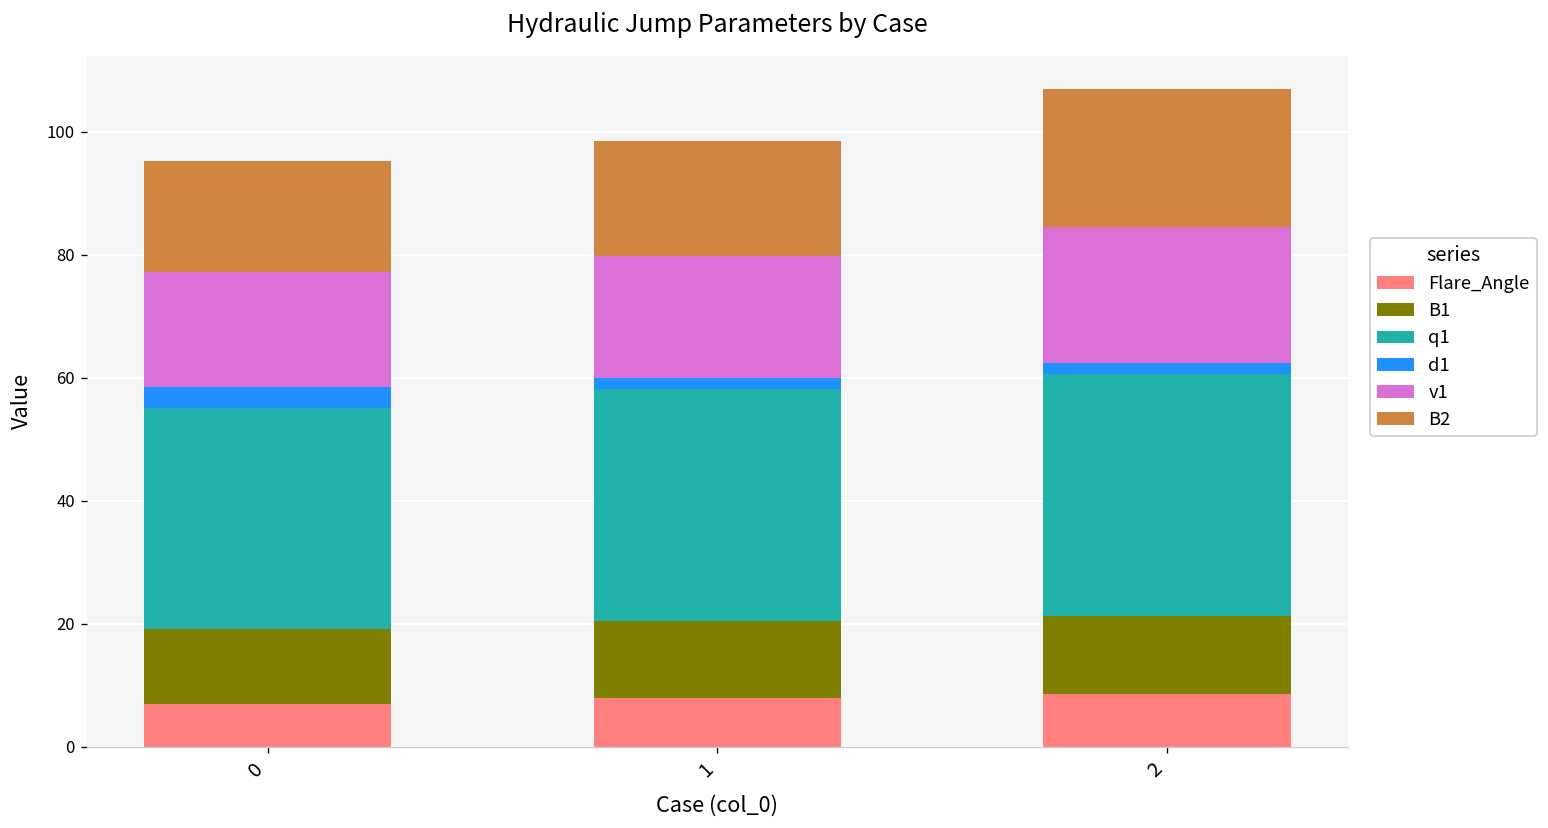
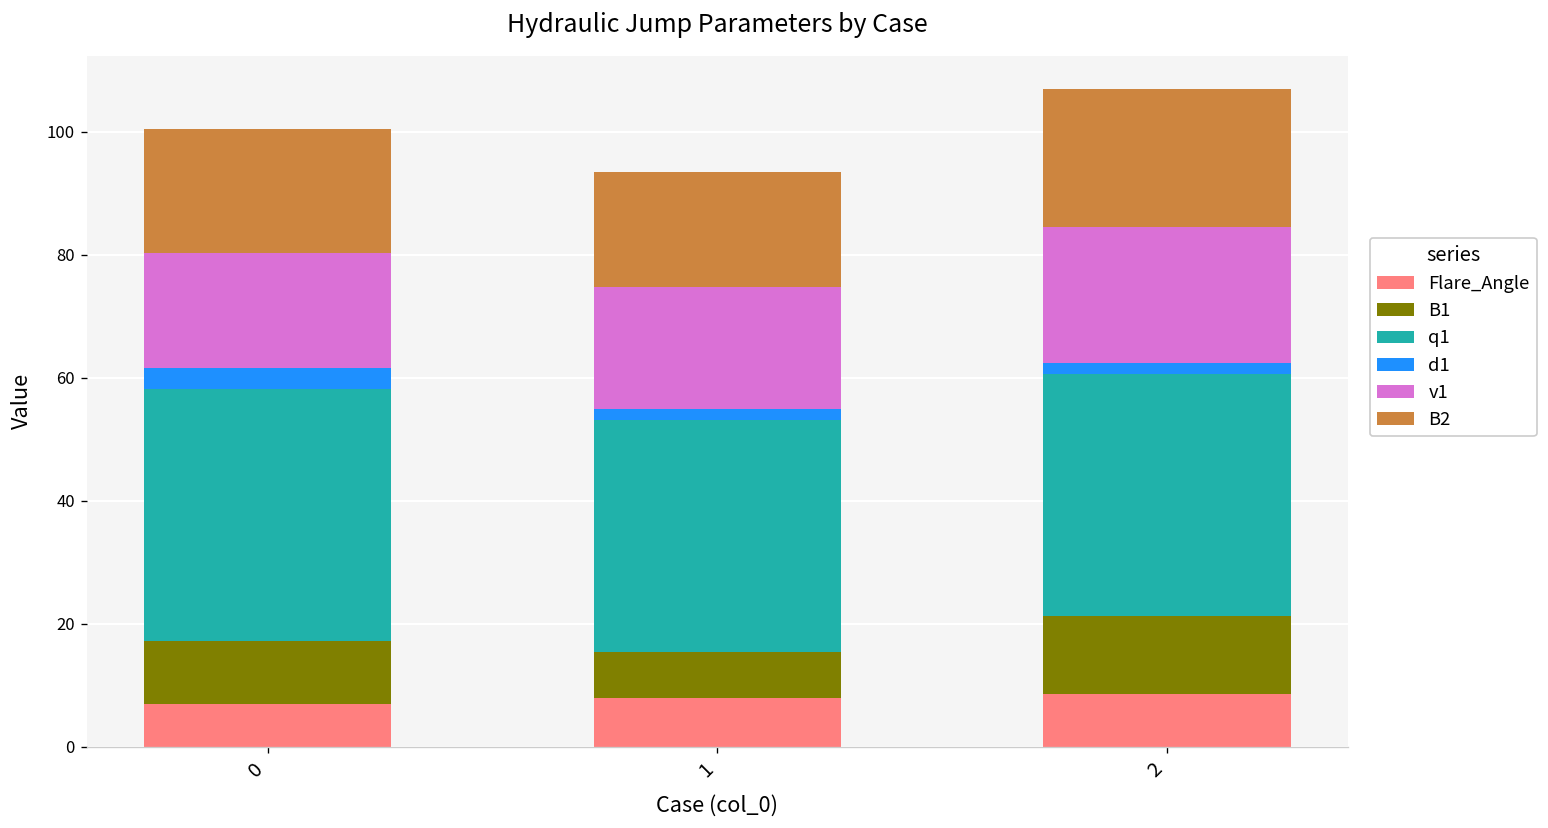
  {
    "Flare_Angle": {
      "0": 7,
      "1": 8,
      "2": 9
    },
    "B1": {
-     "0": 12,
-     "1": 13,
+     "0": 10,
+     "1": 7,
      "2": 13
    },
    "q1": {
-     "0": 36,
+     "0": 41,
      "1": 38,
      "2": 39
    },
    "d1": {
      "0": 4,
      "1": 2,
      "2": 2
    },
    "v1": {
      "0": 19,
      "1": 20,
      "2": 22
    },
    "B2": {
-     "0": 18,
+     "0": 20,
      "1": 19,
      "2": 22
    }
  }
